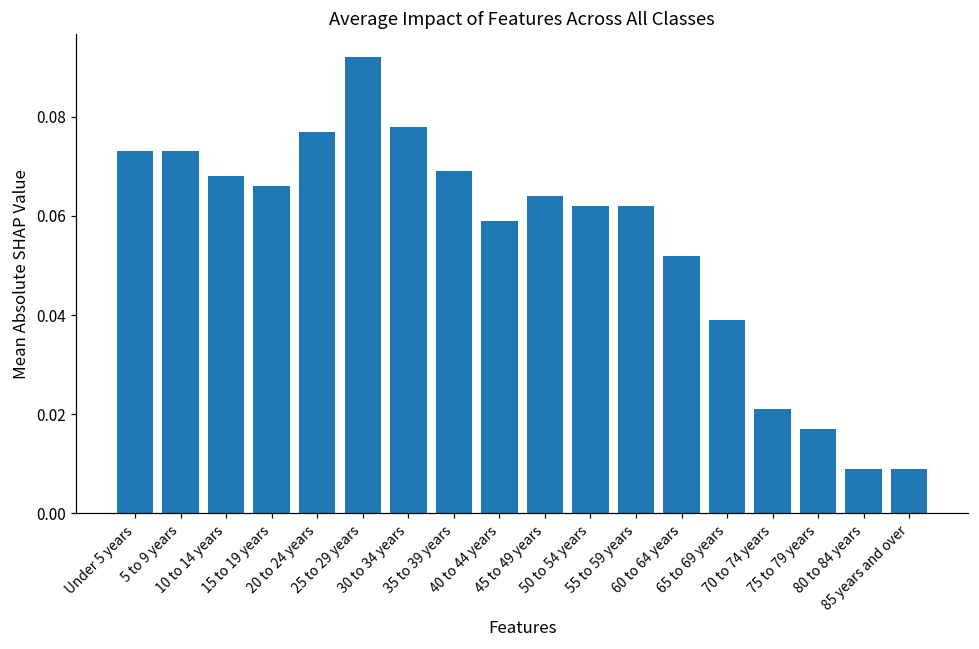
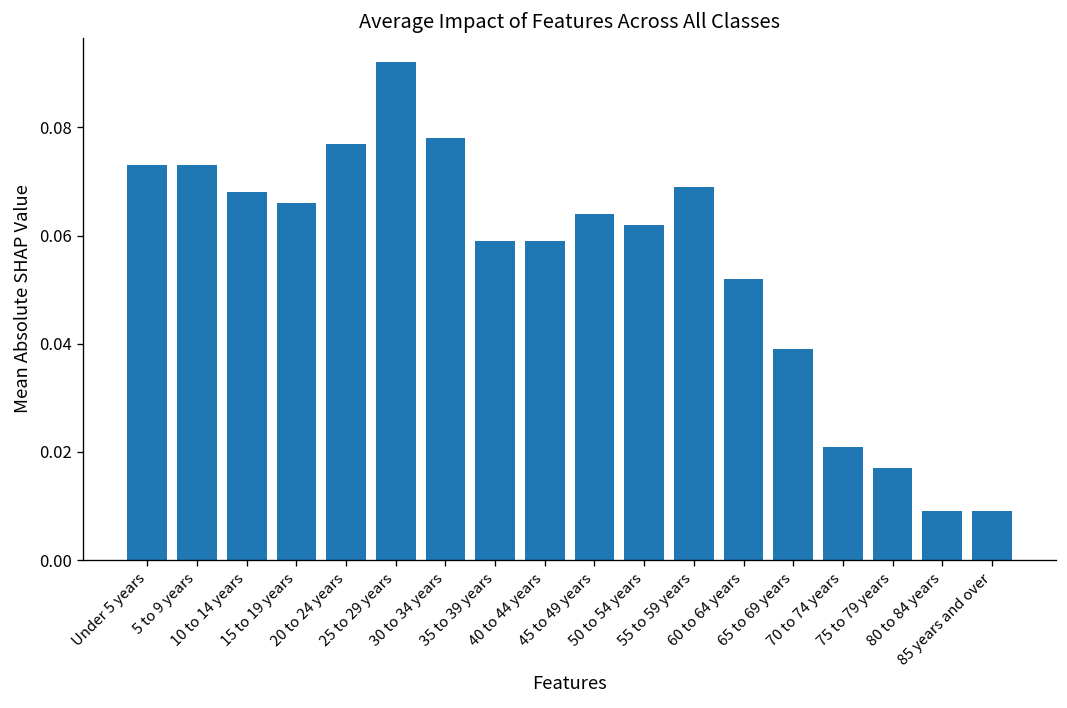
  {
    "Under 5 years": 0.073,
    "5 to 9 years": 0.073,
    "10 to 14 years": 0.068,
    "15 to 19 years": 0.066,
    "20 to 24 years": 0.077,
    "25 to 29 years": 0.092,
    "30 to 34 years": 0.078,
-   "35 to 39 years": 0.069,
+   "35 to 39 years": 0.059,
    "40 to 44 years": 0.059,
    "45 to 49 years": 0.064,
    "50 to 54 years": 0.062,
-   "55 to 59 years": 0.062,
+   "55 to 59 years": 0.069,
    "60 to 64 years": 0.052,
    "65 to 69 years": 0.039,
    "70 to 74 years": 0.021,
    "75 to 79 years": 0.017,
    "80 to 84 years": 0.009,
    "85 years and over": 0.009
  }
